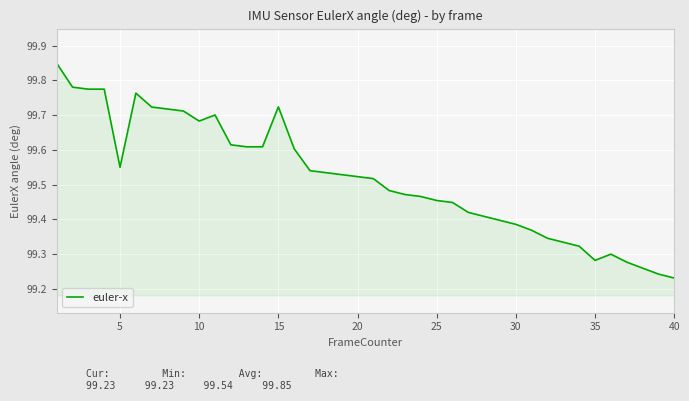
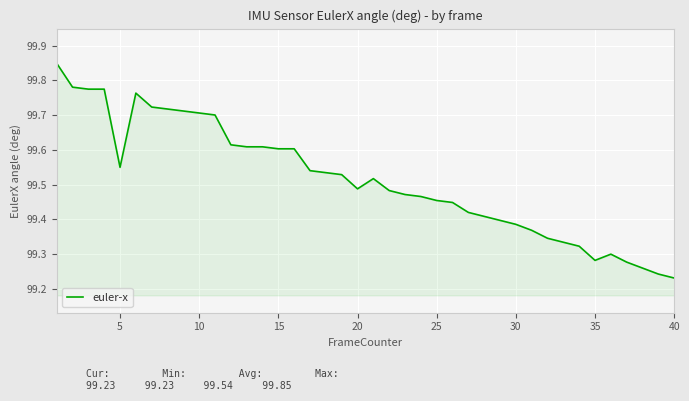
  {
    "5": 99.55,
-   "10": 99.68,
-   "15": 99.72,
-   "20": 99.52,
+   "10": 99.71,
+   "15": 99.60,
+   "20": 99.49,
    "25": 99.45,
    "30": 99.39,
    "35": 99.28,
    "40": 99.23
  }
